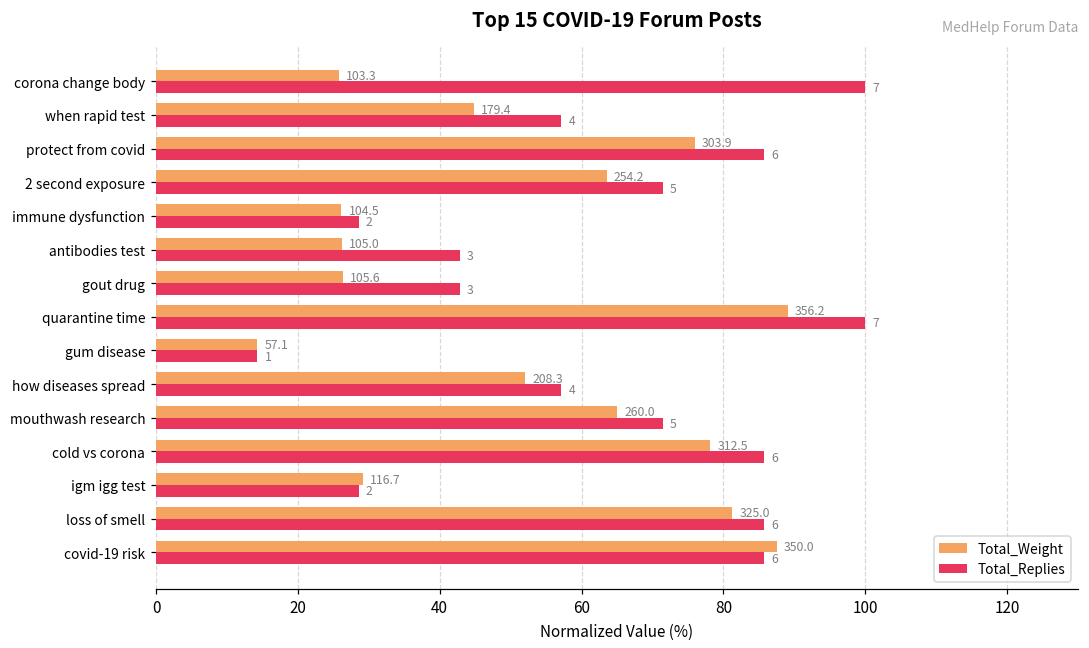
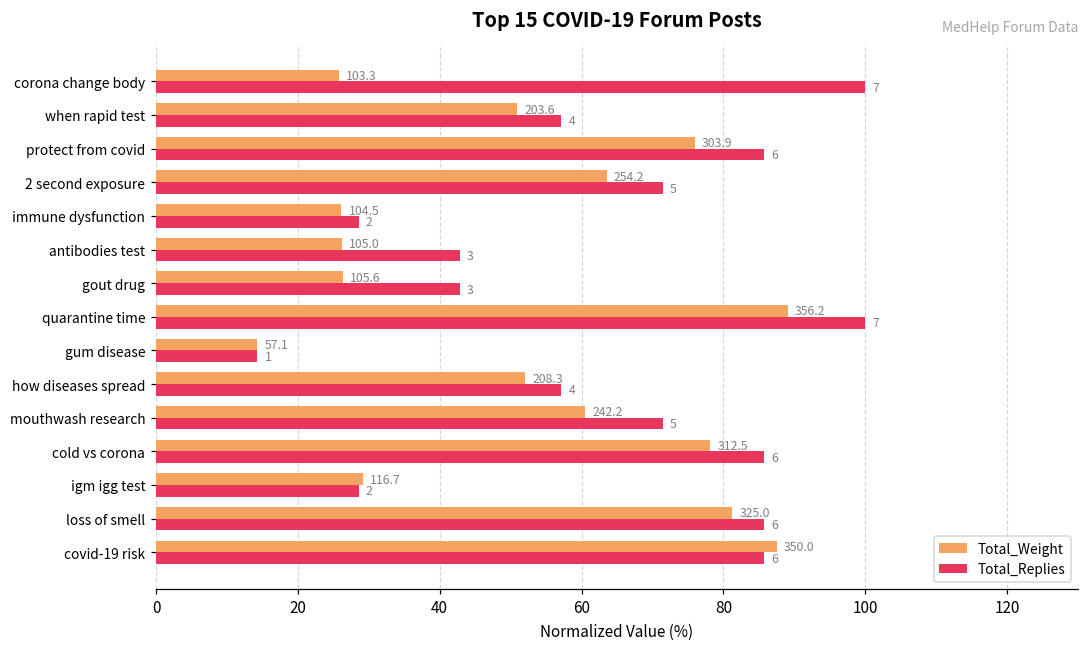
  {
    "Total_Weight": {
-     "when rapid test": 179.4,
-     "mouthwash research": 260.0
+     "when rapid test": 203.6,
+     "mouthwash research": 242.2
    },
    "Total_Replies": {
      "covid-19 risk": 86
    }
  }
